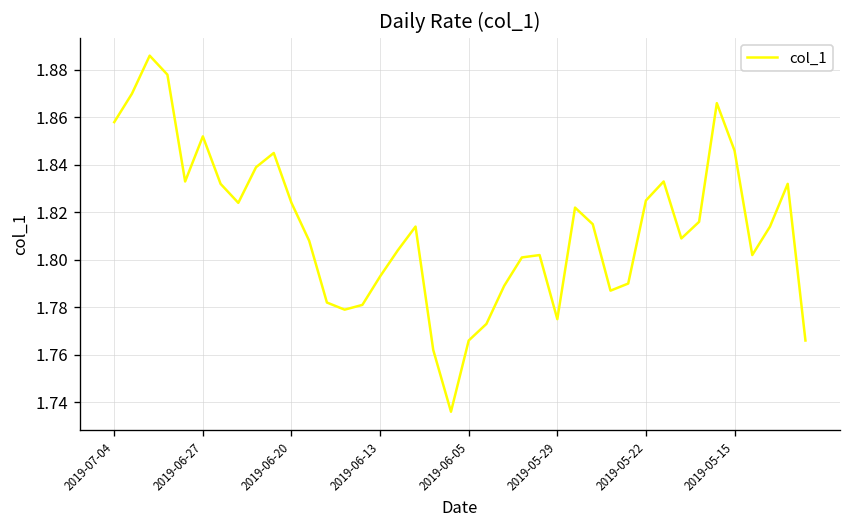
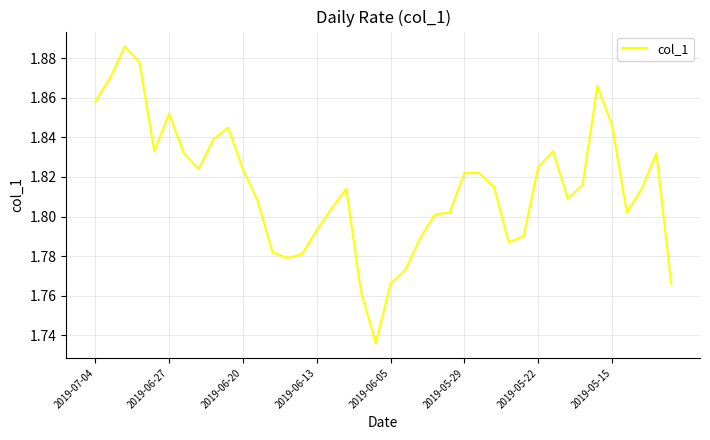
  {
    "2019-07-04": 1.858,
    "2019-06-27": 1.852,
    "2019-06-20": 1.824,
    "2019-06-13": 1.793,
    "2019-06-05": 1.766,
-   "2019-05-29": 1.775,
+   "2019-05-29": 1.822,
    "2019-05-22": 1.825,
    "2019-05-15": 1.846
  }
